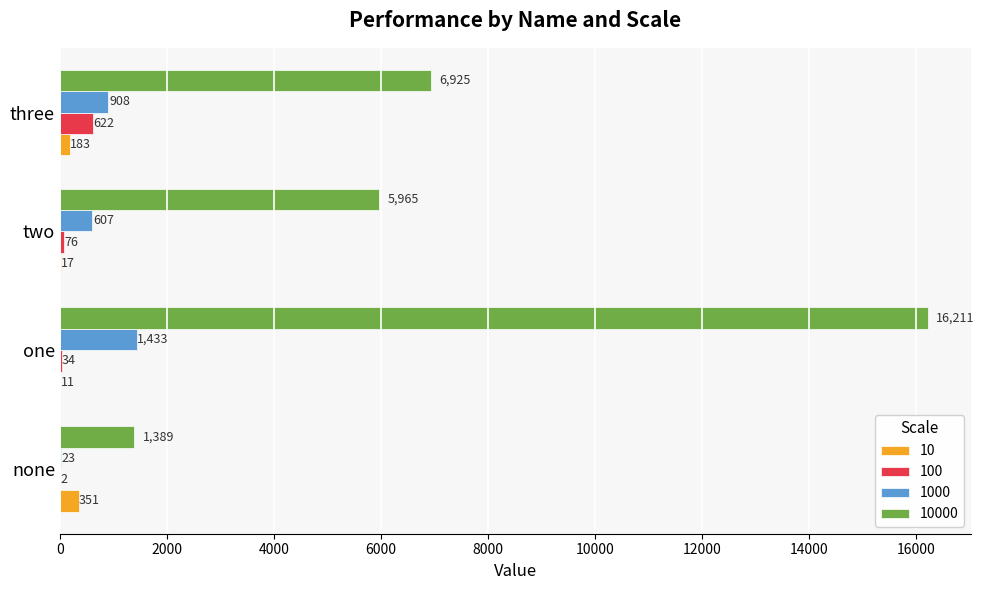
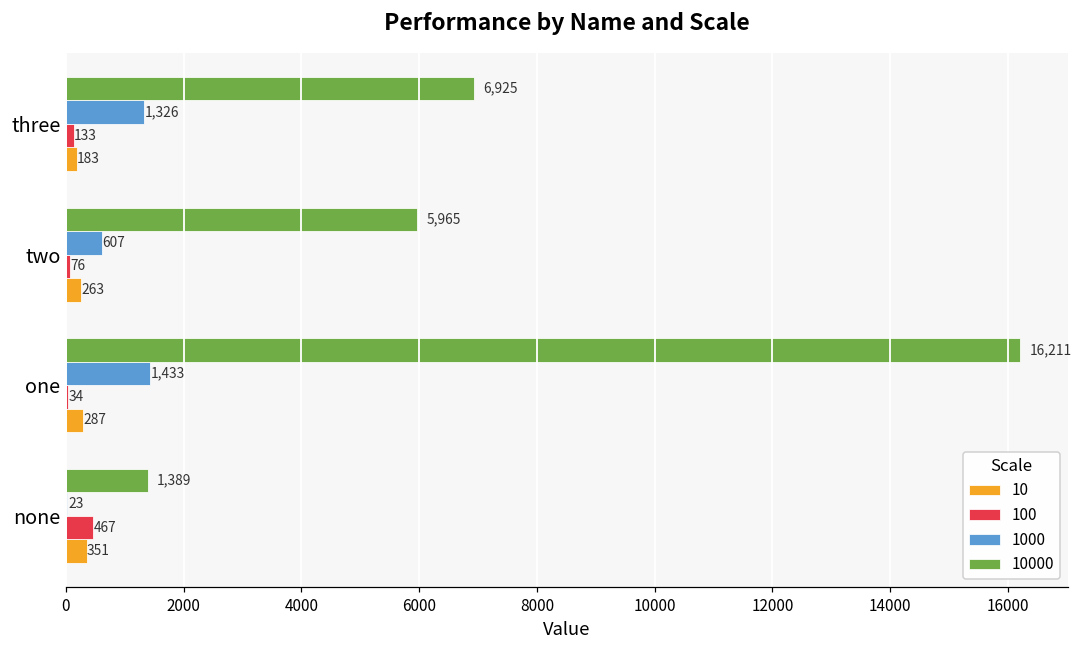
  {
    "10": {
      "three": "183",
-     "two": "17",
-     "one": "11",
+     "two": "263",
+     "one": "287",
      "none": "351"
    },
    "100": {
-     "three": "622",
+     "three": "133",
      "two": "76",
      "one": "34",
-     "none": "2"
+     "none": "467"
    },
    "1000": {
-     "three": "908",
+     "three": "1,326",
      "two": "607",
      "one": "1,433",
      "none": "23"
    },
    "10000": {
      "three": "6,925",
      "two": "5,965",
      "one": "16,211",
      "none": "1,389"
    }
  }
